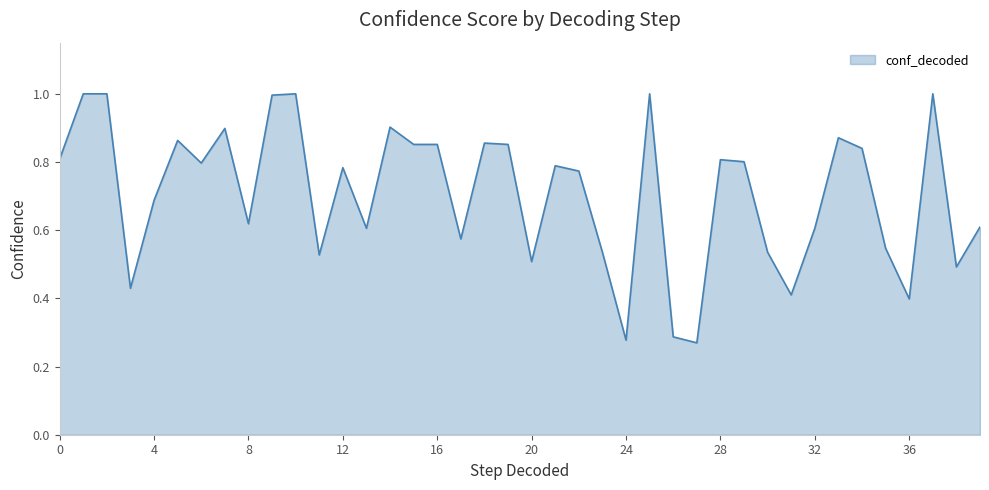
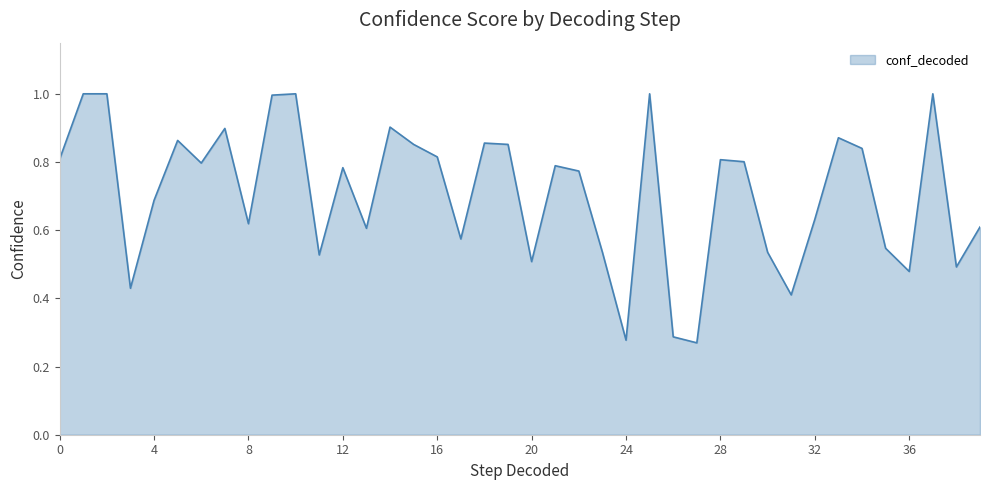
  {
    "0": 0.81,
    "4": 0.69,
    "8": 0.62,
    "12": 0.78,
-   "16": 0.85,
+   "16": 0.81,
    "20": 0.51,
    "24": 0.28,
    "28": 0.81,
-   "32": 0.61,
-   "36": 0.40
+   "32": 0.63,
+   "36": 0.48
  }
